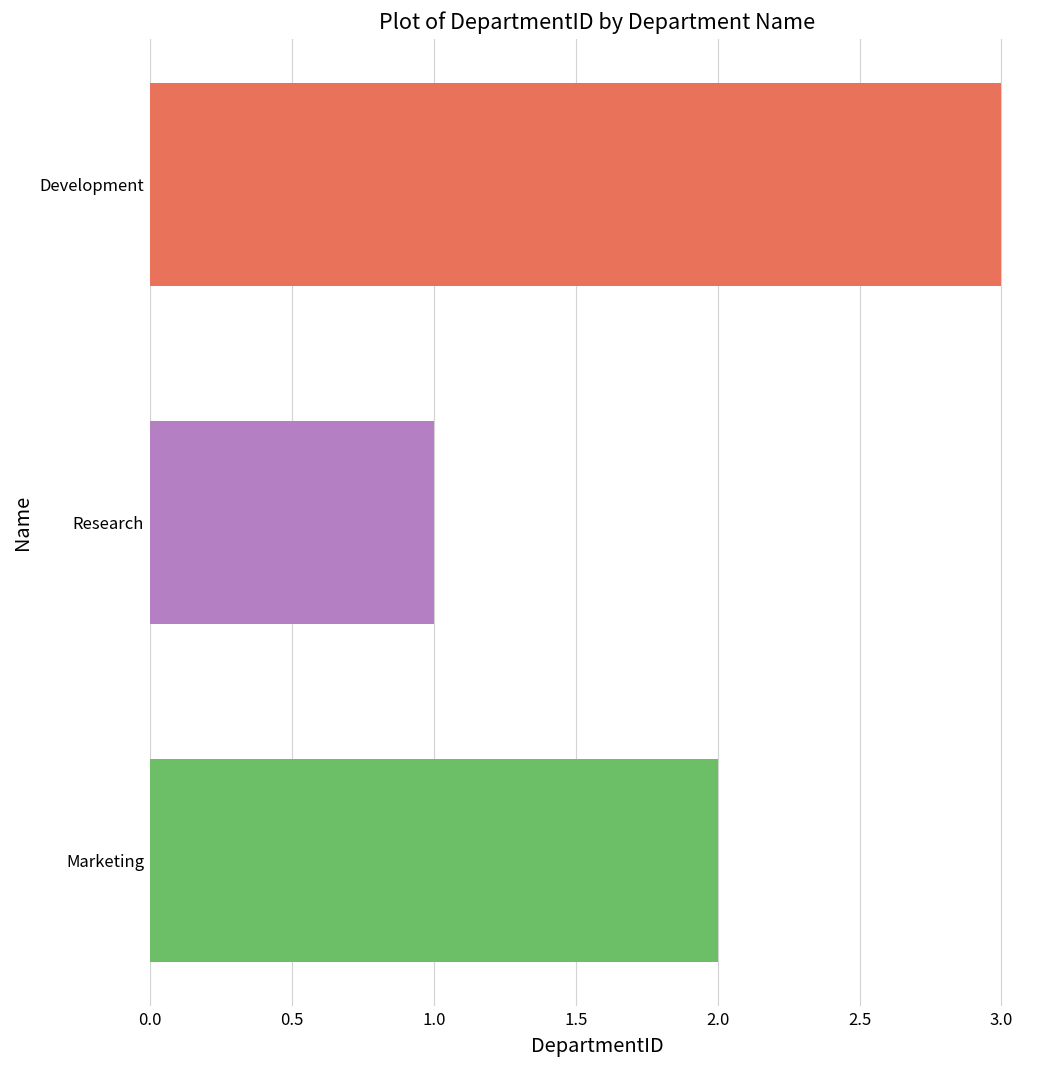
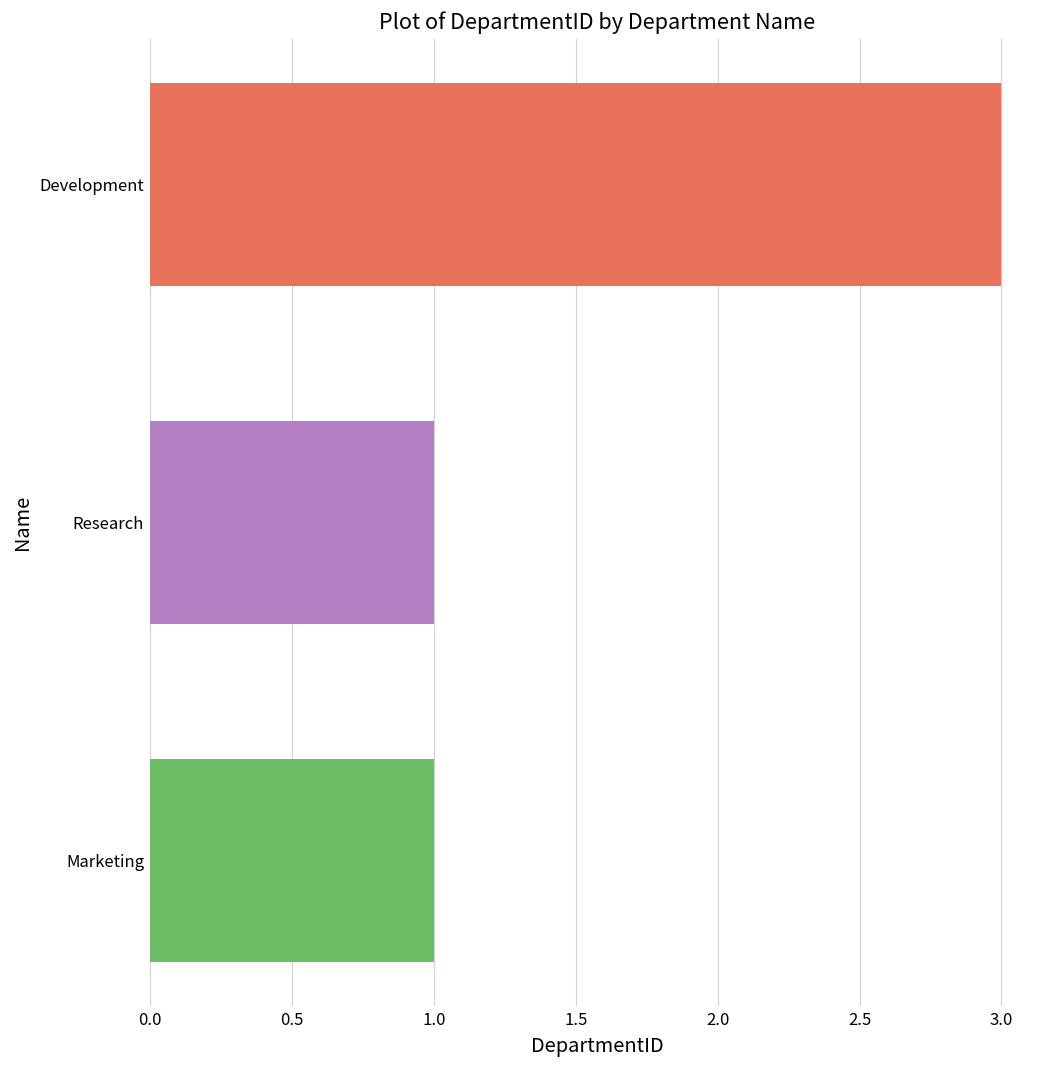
  {
    "Development": 3,
    "Research": 1,
-   "Marketing": 2
+   "Marketing": 1
  }
